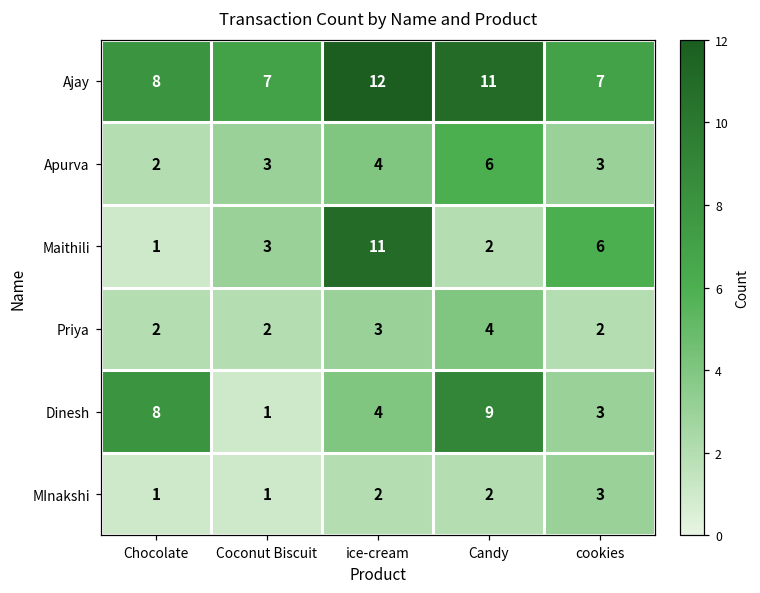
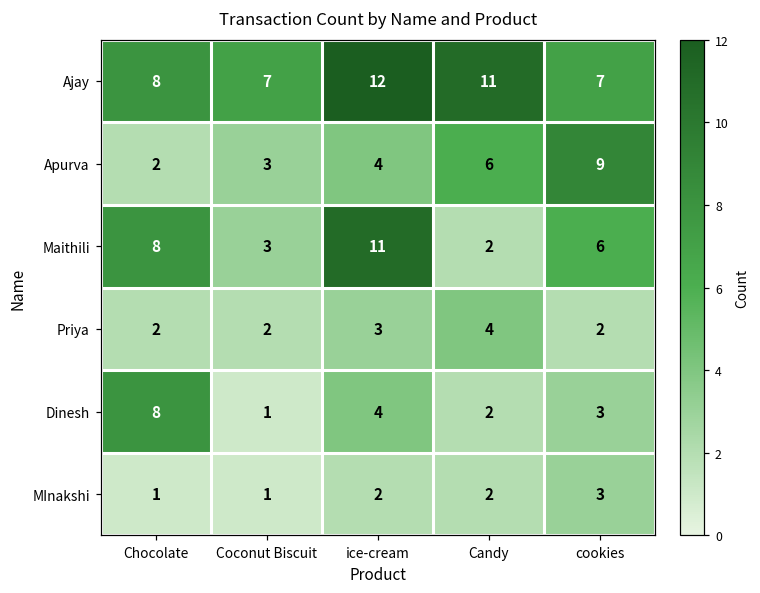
  {
    "Ajay": {
      "Chocolate": 8,
      "Coconut Biscuit": 7,
      "ice-cream": 12,
      "Candy": 11,
      "cookies": 7
    },
    "Apurva": {
      "Chocolate": 2,
      "Coconut Biscuit": 3,
      "ice-cream": 4,
      "Candy": 6,
-     "cookies": 3
+     "cookies": 9
    },
    "Maithili": {
-     "Chocolate": 1,
+     "Chocolate": 8,
      "Coconut Biscuit": 3,
      "ice-cream": 11,
      "Candy": 2,
      "cookies": 6
    },
    "Priya": {
      "Chocolate": 2,
      "Coconut Biscuit": 2,
      "ice-cream": 3,
      "Candy": 4,
      "cookies": 2
    },
    "Dinesh": {
      "Chocolate": 8,
      "Coconut Biscuit": 1,
      "ice-cream": 4,
-     "Candy": 9,
+     "Candy": 2,
      "cookies": 3
    },
    "MInakshi": {
      "Chocolate": 1,
      "Coconut Biscuit": 1,
      "ice-cream": 2,
      "Candy": 2,
      "cookies": 3
    }
  }
